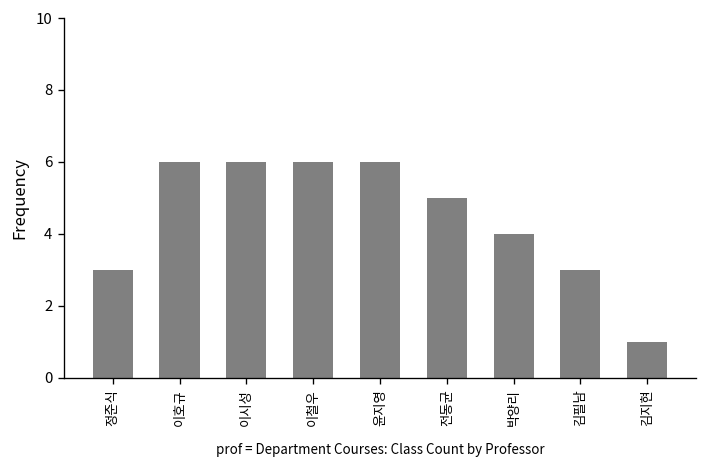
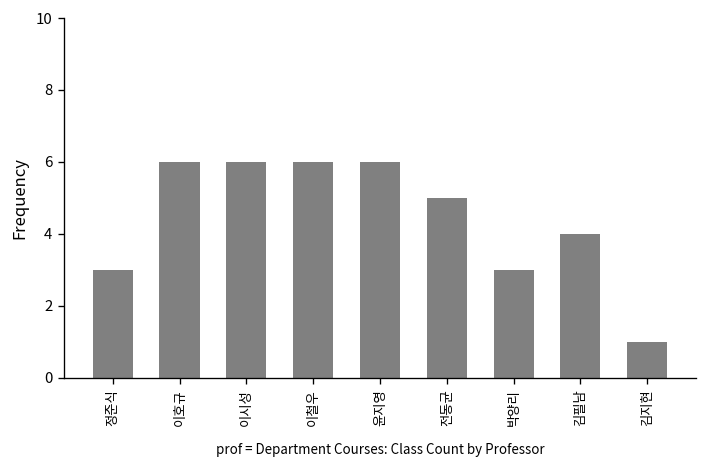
  {
    "정준식": 3,
    "이호규": 6,
    "이시성": 6,
    "이철우": 6,
    "윤지영": 6,
    "전동균": 5,
-   "박양리": 4,
-   "김필남": 3,
+   "박양리": 3,
+   "김필남": 4,
    "김지현": 1
  }
